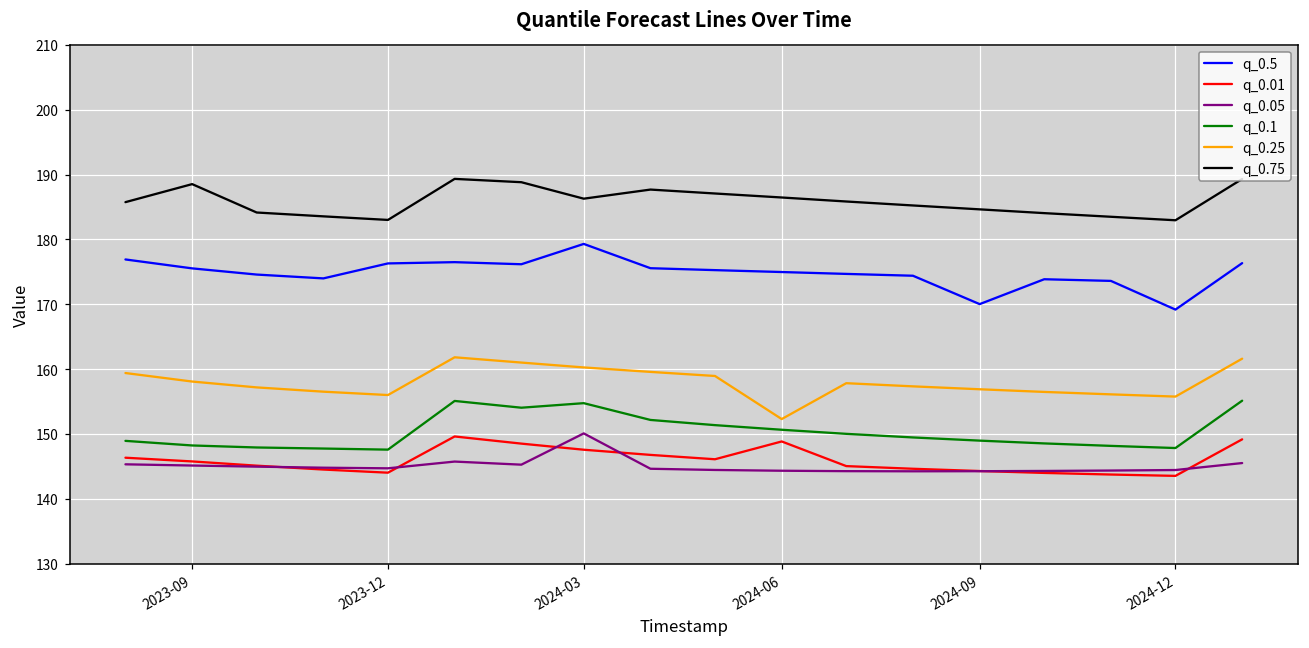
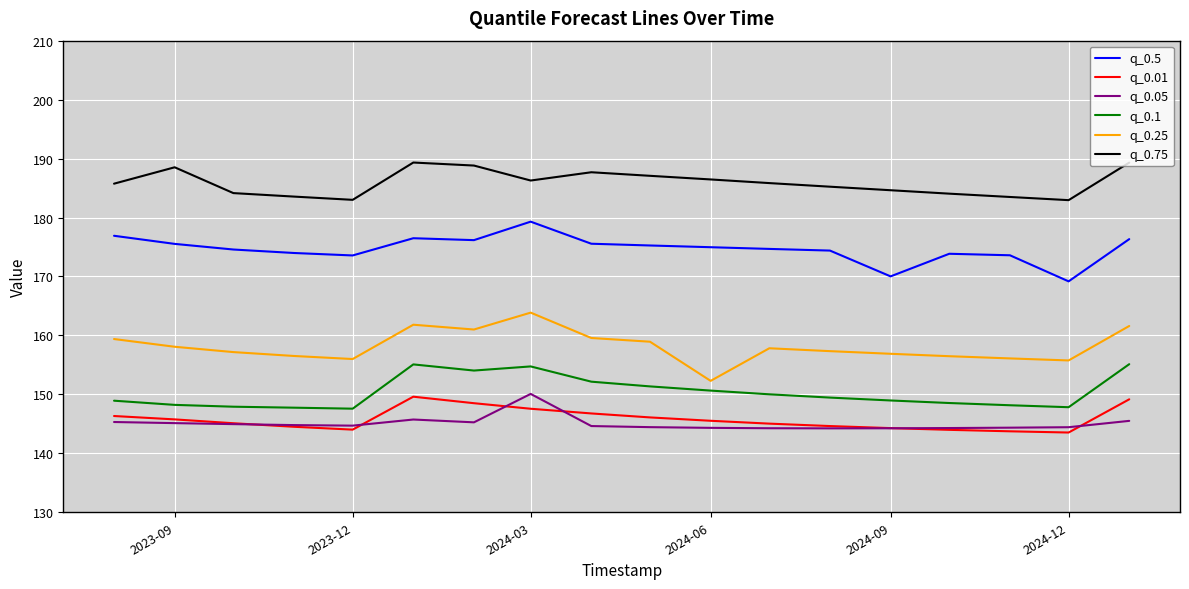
  {
    "q_0.5": {
      "2023-09": 176,
-     "2023-12": 176,
+     "2023-12": 174,
      "2024-03": 179,
      "2024-06": 175,
      "2024-09": 170,
      "2024-12": 169
    },
    "q_0.01": {
      "2023-09": 146,
      "2023-12": 144,
      "2024-03": 148,
-     "2024-06": 149,
+     "2024-06": 146,
      "2024-12": 144
    },
    "q_0.05": {
      "2023-09": 145,
      "2023-12": 145,
      "2024-03": 150,
      "2024-06": 144,
      "2024-12": 144
    },
    "q_0.1": {
      "2023-09": 148,
      "2023-12": 148,
      "2024-03": 155,
      "2024-06": 151,
      "2024-09": 149,
      "2024-12": 148
    },
    "q_0.25": {
      "2023-09": 158,
      "2023-12": 156,
-     "2024-03": 160,
+     "2024-03": 164,
      "2024-06": 152,
      "2024-09": 157,
      "2024-12": 156
    },
    "q_0.75": {
      "2023-09": 189,
      "2023-12": 183,
      "2024-03": 186,
      "2024-06": 186,
      "2024-09": 185,
      "2024-12": 183
    }
  }
